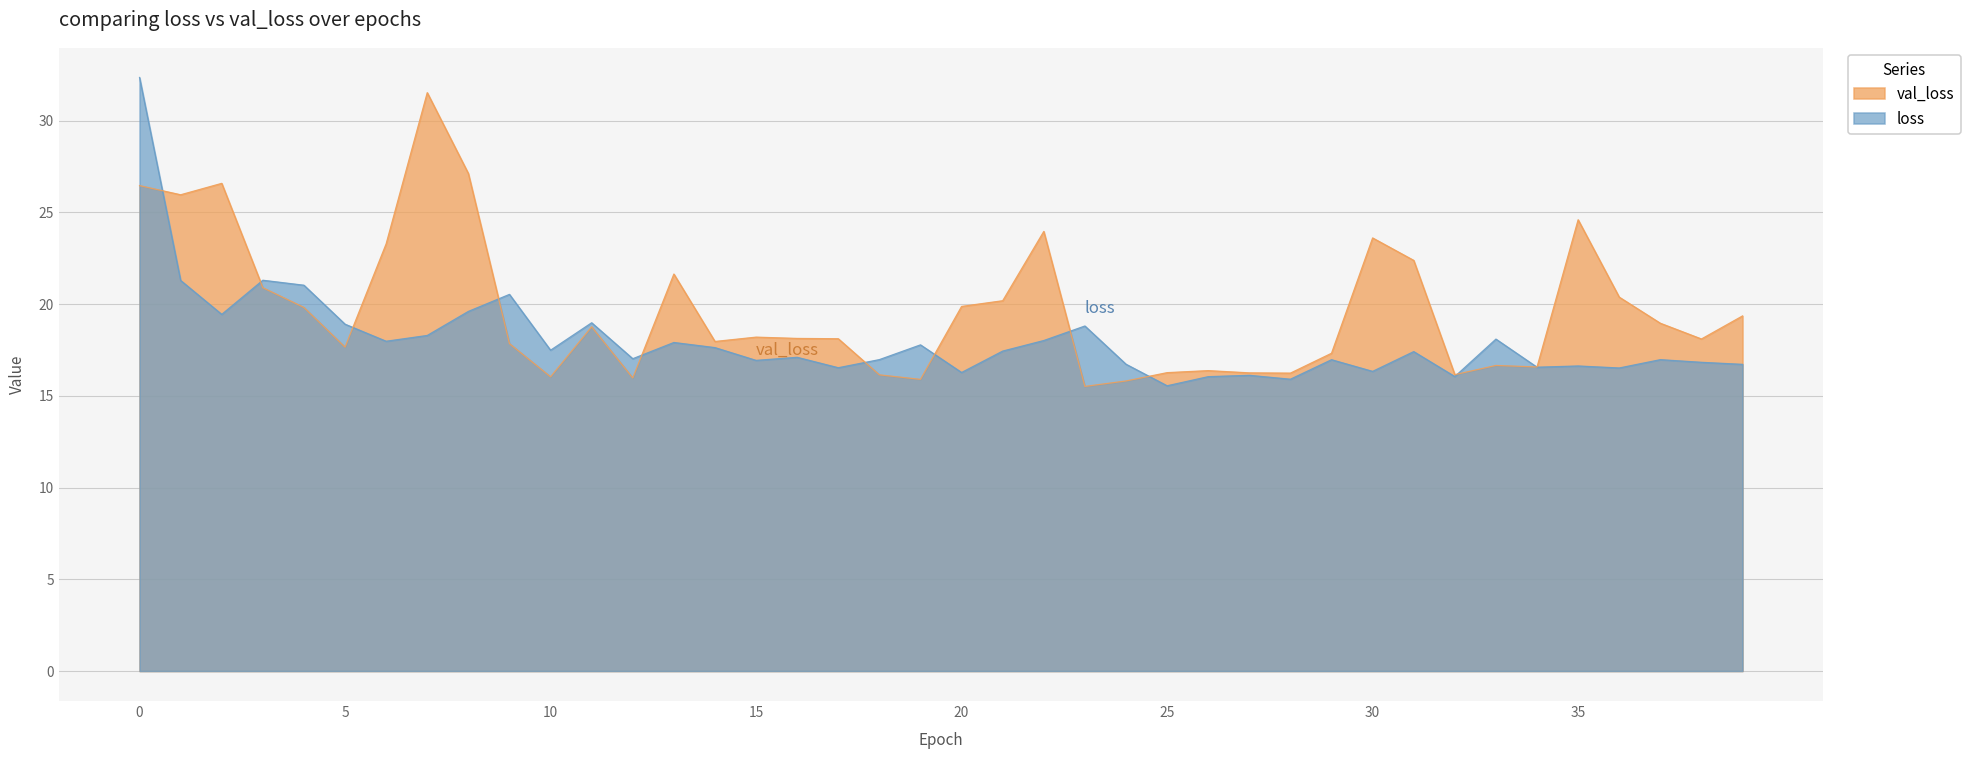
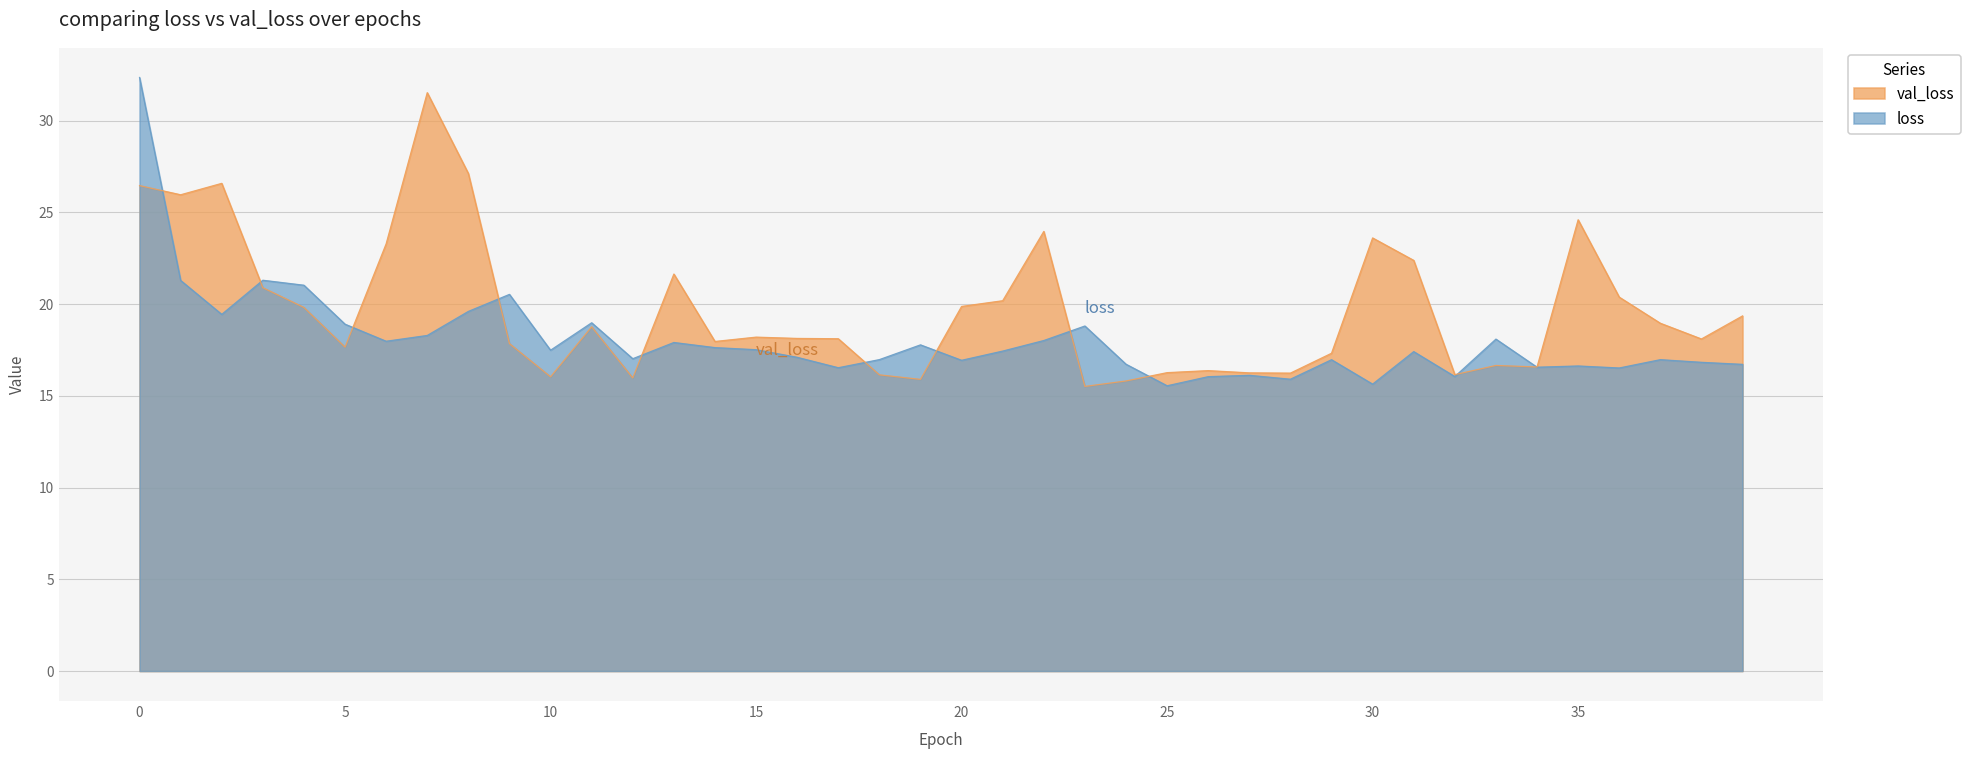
  {
    "val_loss": {
      "0": 26.5,
      "5": 17.7,
      "10": 16.0,
      "15": 18.2,
      "20": 19.9,
      "25": 16.3,
      "30": 23.6,
      "35": 24.6
    },
    "loss": {
      "0": 32.4,
      "5": 18.9,
      "10": 17.5,
-     "15": 16.9,
-     "20": 16.3,
+     "15": 17.5,
+     "20": 16.9,
      "25": 15.6,
-     "30": 16.3,
+     "30": 15.6,
      "35": 16.6
    }
  }
